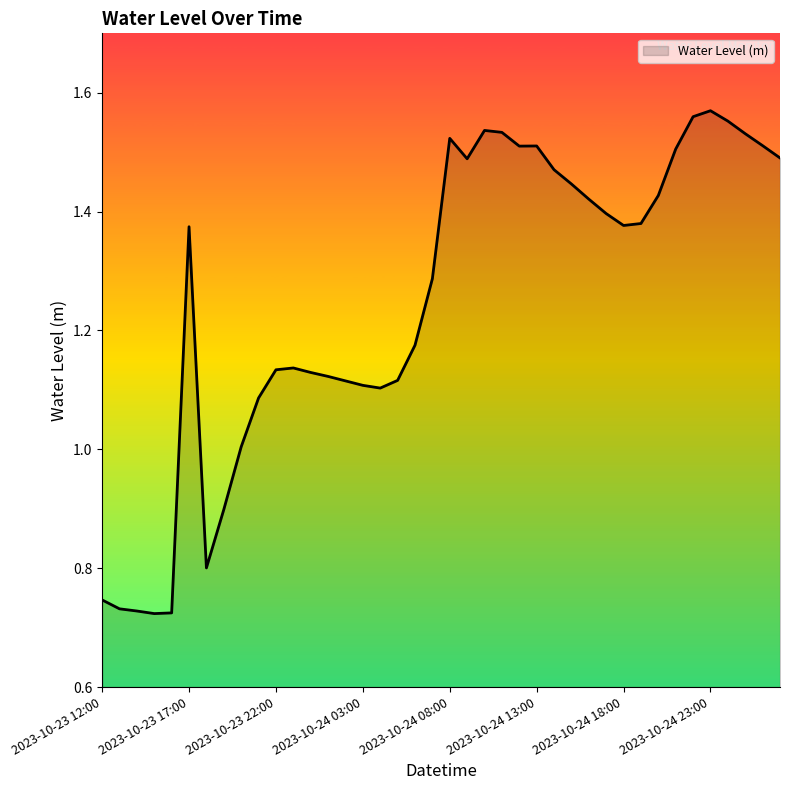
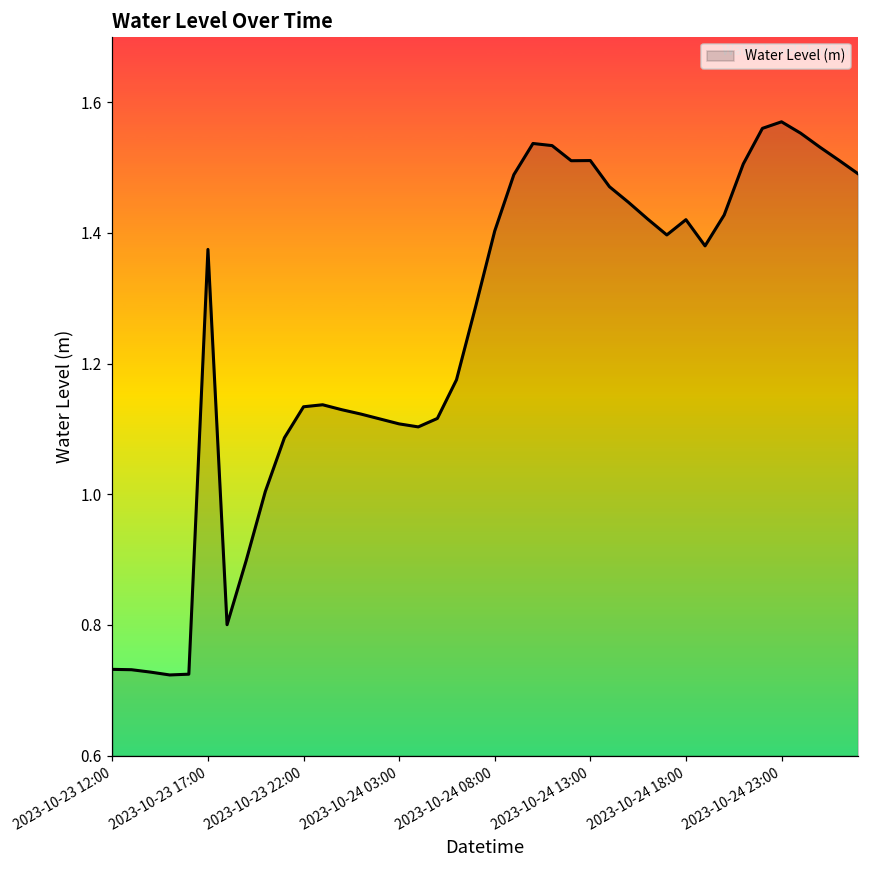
  {
-   "2023-10-23 12:00": 0.75,
+   "2023-10-23 12:00": 0.73,
    "2023-10-23 17:00": 1.37,
    "2023-10-23 22:00": 1.13,
    "2023-10-24 03:00": 1.11,
-   "2023-10-24 08:00": 1.52,
+   "2023-10-24 08:00": 1.40,
    "2023-10-24 13:00": 1.51,
-   "2023-10-24 18:00": 1.38,
+   "2023-10-24 18:00": 1.42,
    "2023-10-24 23:00": 1.57
  }
